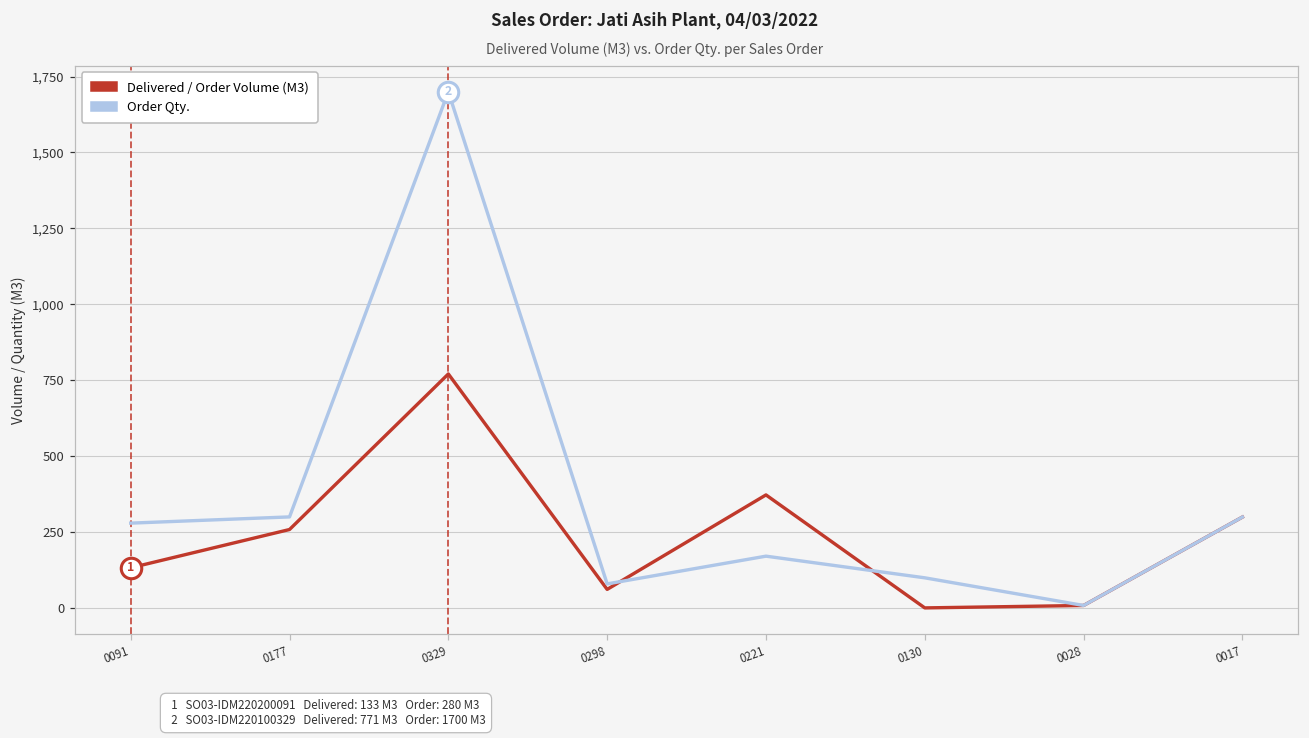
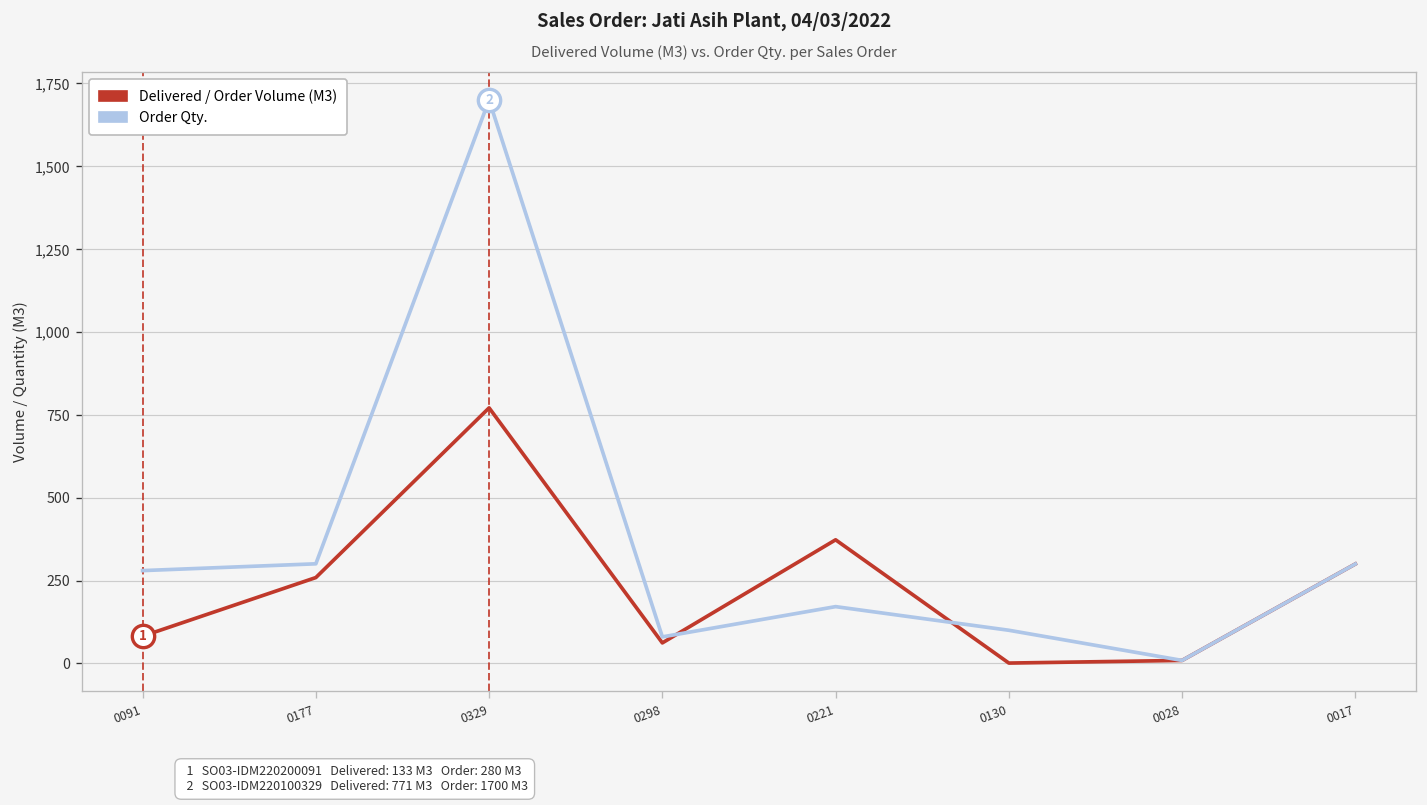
  {
    "Delivered / Order Volume (M3)": {
-     "0091": 130,
+     "0091": 80,
      "0177": 260,
      "0329": 770,
      "0298": 60,
      "0221": 370,
      "0130": 0
    },
    "Order Qty.": {
      "0091": 280,
      "0177": 300,
      "0298": 80,
      "0221": 170,
      "0130": 100
    }
  }
